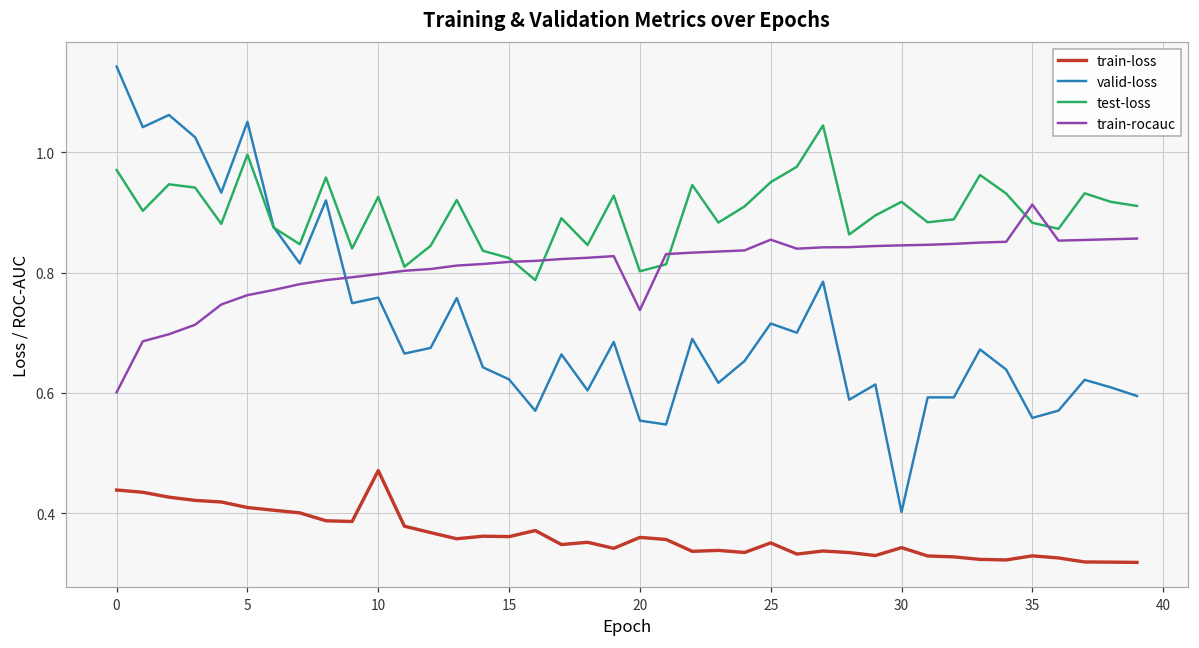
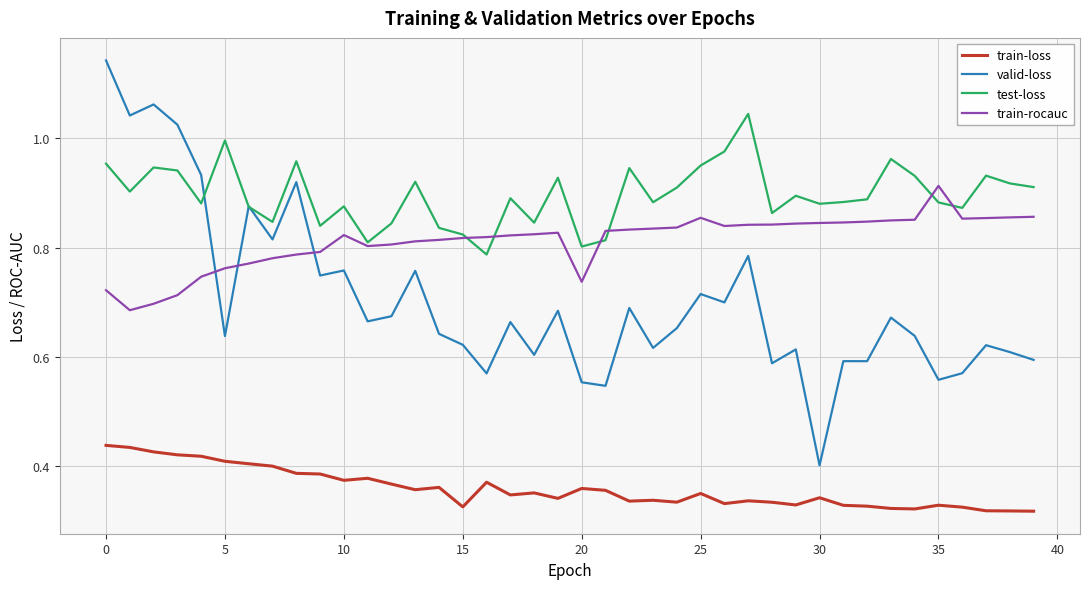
  {
    "train-loss": {
      "0": 0.44,
      "5": 0.41,
-     "10": 0.47,
-     "15": 0.36,
+     "10": 0.37,
+     "15": 0.33,
      "20": 0.36,
      "25": 0.35,
      "30": 0.34,
      "35": 0.33
    },
    "valid-loss": {
      "0": 1.14,
-     "5": 1.05,
+     "5": 0.64,
      "10": 0.76,
      "15": 0.62,
      "20": 0.55,
      "25": 0.72,
      "30": 0.40,
      "35": 0.56
    },
    "test-loss": {
-     "0": 0.97,
+     "0": 0.95,
      "5": 1.00,
-     "10": 0.93,
+     "10": 0.88,
      "15": 0.82,
      "20": 0.80,
      "25": 0.95,
-     "30": 0.92,
+     "30": 0.88,
      "35": 0.88
    },
    "train-rocauc": {
-     "0": 0.60,
+     "0": 0.72,
      "5": 0.76,
-     "10": 0.80,
+     "10": 0.82,
      "15": 0.82,
      "20": 0.74,
      "25": 0.85,
      "30": 0.85,
      "35": 0.91
    }
  }
